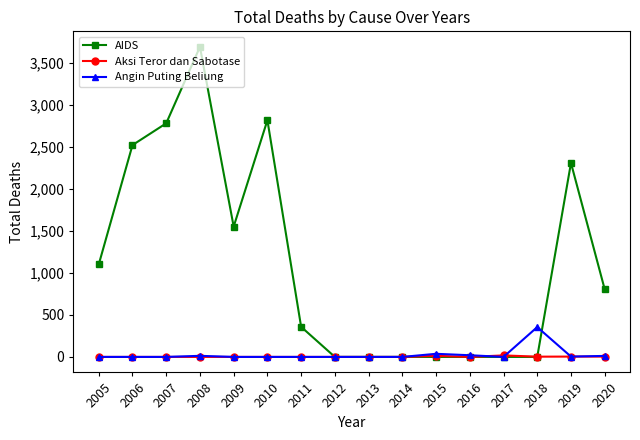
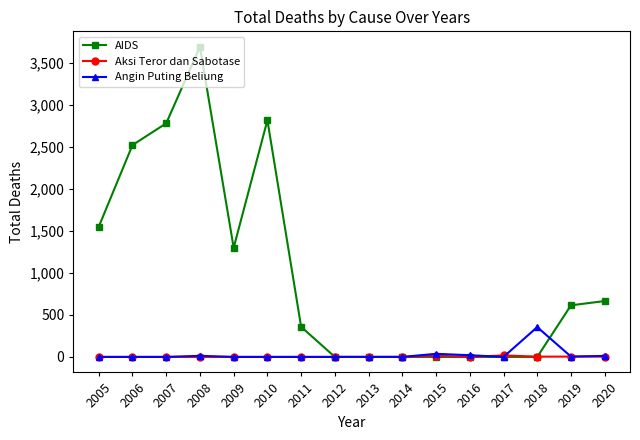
  {
    "AIDS": {
-     "2005": "1,100",
+     "2005": "1,500",
      "2006": "2,500",
      "2007": "2,800",
-     "2009": "1,600",
+     "2009": "1,300",
      "2010": "2,800",
      "2011": "400",
-     "2019": "2,300",
-     "2020": "800"
+     "2019": "600",
+     "2020": "700"
    },
    "Angin Puting Beliung": {
      "2018": "400"
    }
  }
